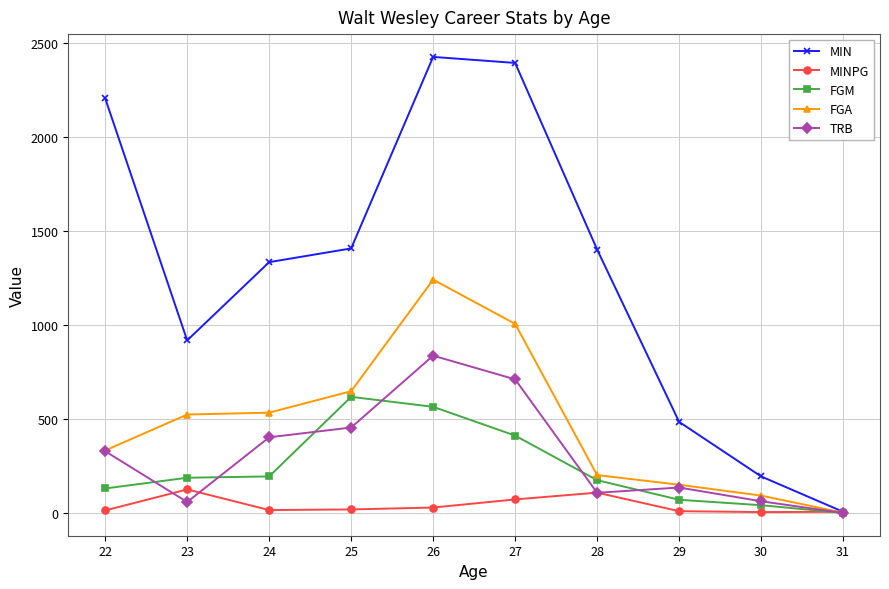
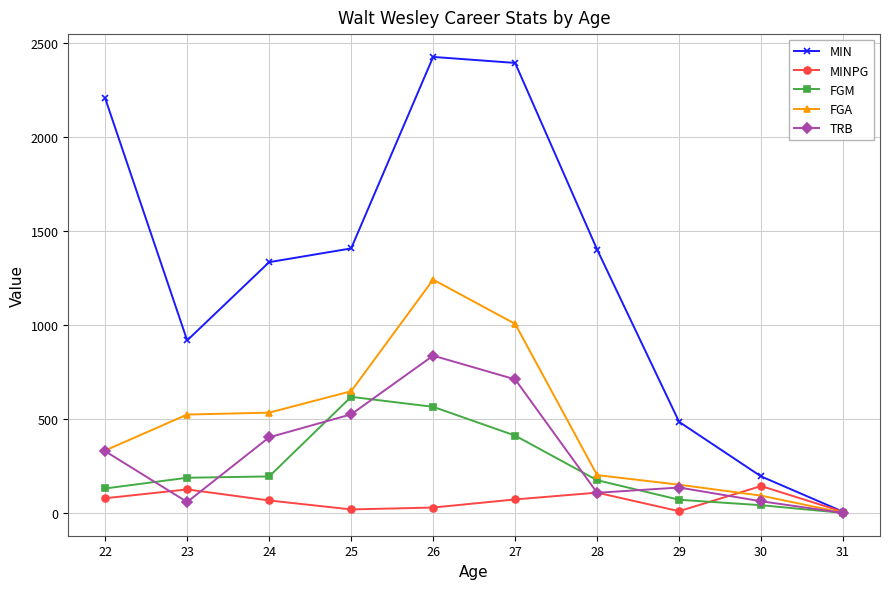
  {
    "MIN": {
      "22": 2210,
      "23": 920,
      "24": 1330,
      "25": 1410,
      "26": 2430,
      "27": 2390,
      "28": 1400,
      "29": 490,
      "30": 200
    },
    "MINPG": {
-     "22": 10,
+     "22": 80,
      "23": 130,
-     "24": 20,
+     "24": 70,
      "25": 20,
      "26": 30,
      "27": 70,
      "29": 10,
-     "30": 10
+     "30": 140
    },
    "FGM": {
      "22": 130,
      "23": 190,
      "24": 200,
      "25": 620,
      "26": 570,
      "27": 410,
      "28": 180,
      "29": 70,
      "30": 40
    },
    "FGA": {
      "23": 520,
      "24": 530,
      "25": 650,
      "26": 1240,
      "27": 1010,
      "28": 200,
      "29": 150,
      "30": 90
    },
    "TRB": {
      "23": 60,
      "24": 400,
-     "25": 460,
+     "25": 530,
      "26": 840,
      "27": 710,
      "29": 140,
      "30": 60
    }
  }
